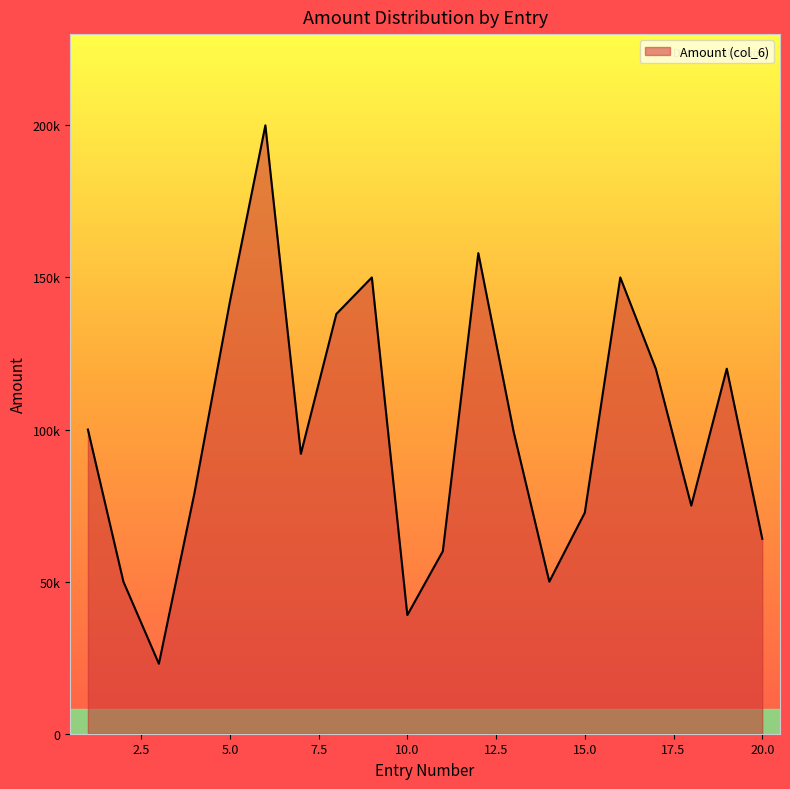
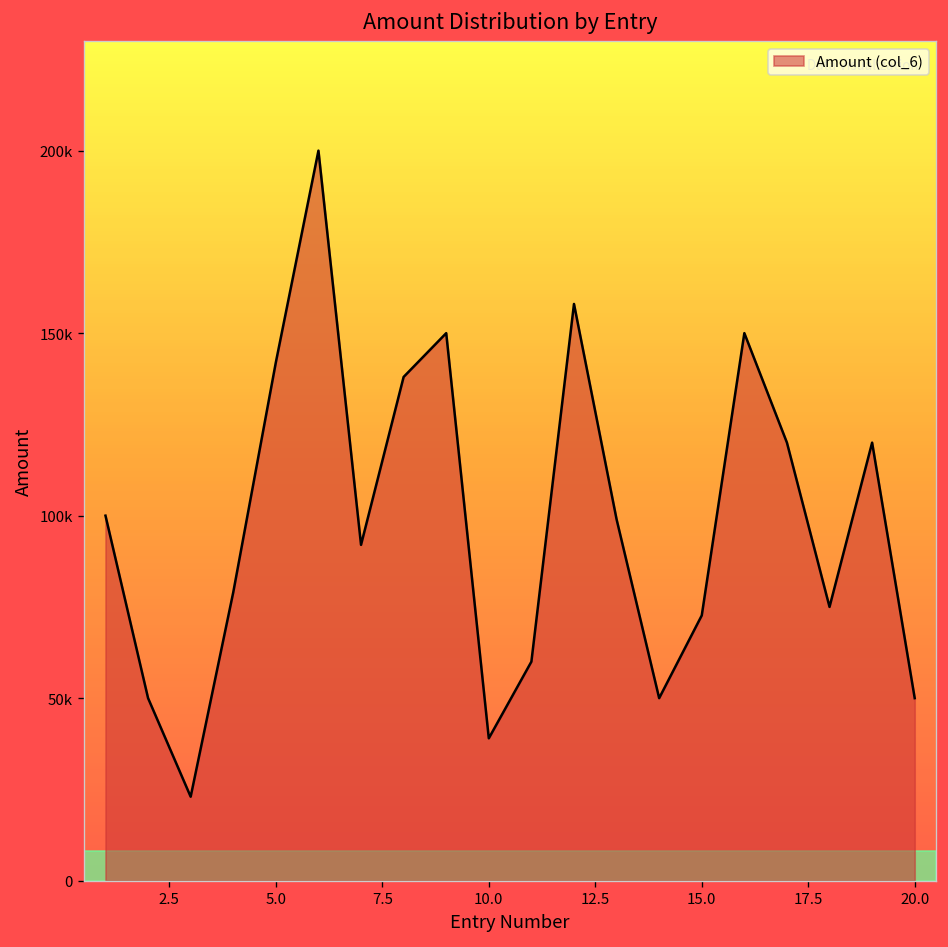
  {
    "5.0": 142000,
    "10.0": 39000,
    "15.0": 73000,
-   "20.0": 64000
+   "20.0": 50000
  }
